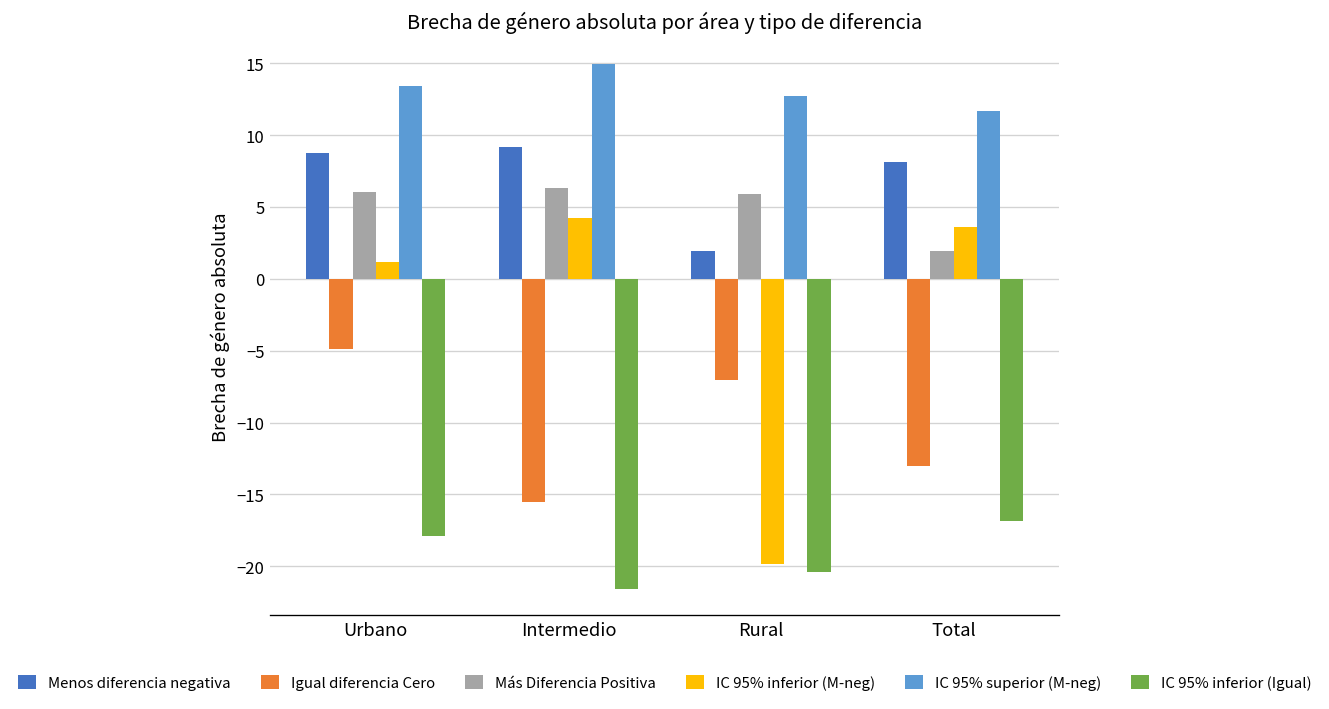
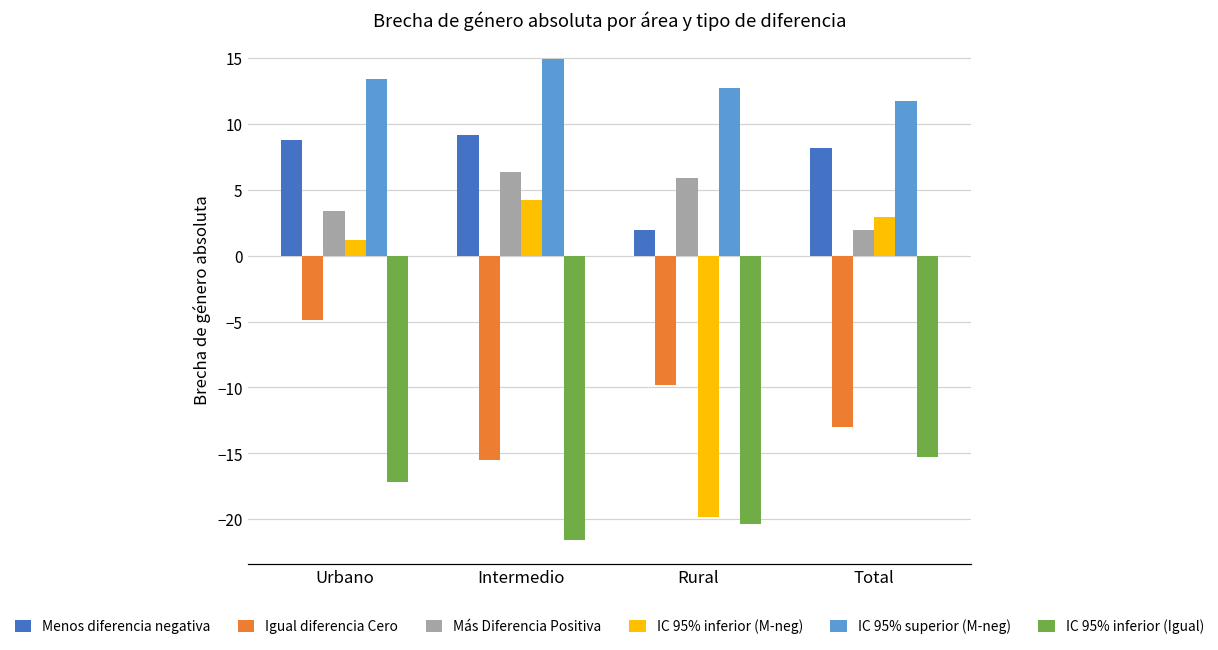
  {
    "Igual diferencia Cero": {
      "Urbano": -4.9,
      "Intermedio": -15.5,
-     "Rural": -7.1,
+     "Rural": -9.8,
      "Total": -13.0
    },
    "Más Diferencia Positiva": {
-     "Urbano": 6.1,
+     "Urbano": 3.4,
      "Intermedio": 6.3,
      "Rural": 5.9,
      "Total": 1.9
    },
    "IC 95% inferior (M-neg)": {
      "Urbano": 1.2,
      "Intermedio": 4.2,
      "Rural": -19.8,
-     "Total": 3.6
+     "Total": 2.9
    },
    "IC 95% inferior (Igual)": {
-     "Urbano": -17.9,
+     "Urbano": -17.2,
      "Intermedio": -21.6,
      "Rural": -20.4,
-     "Total": -16.9
+     "Total": -15.3
    }
  }
